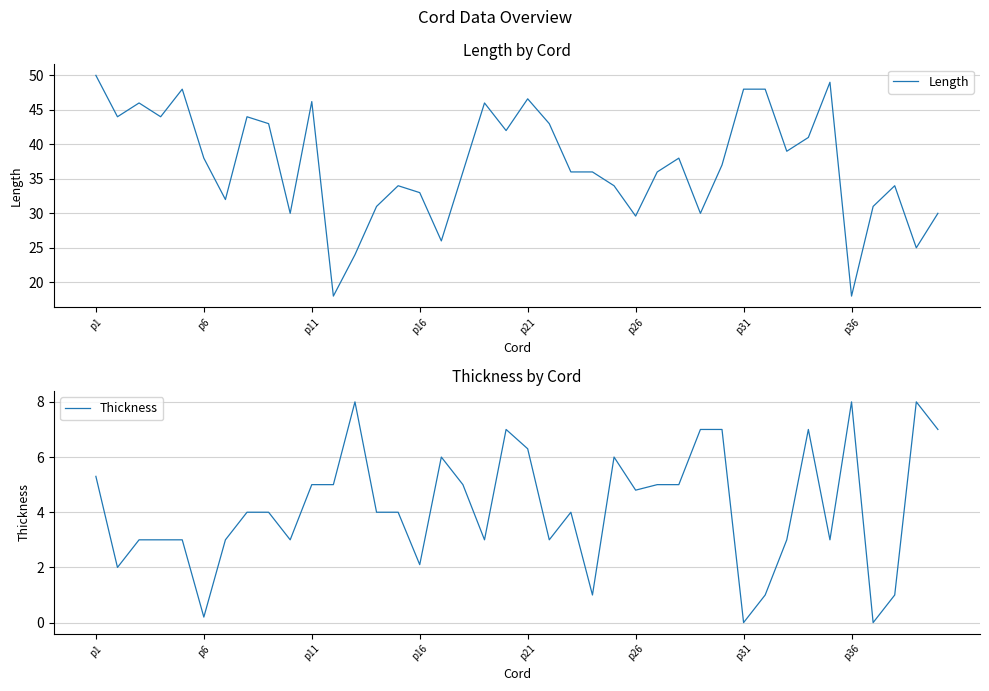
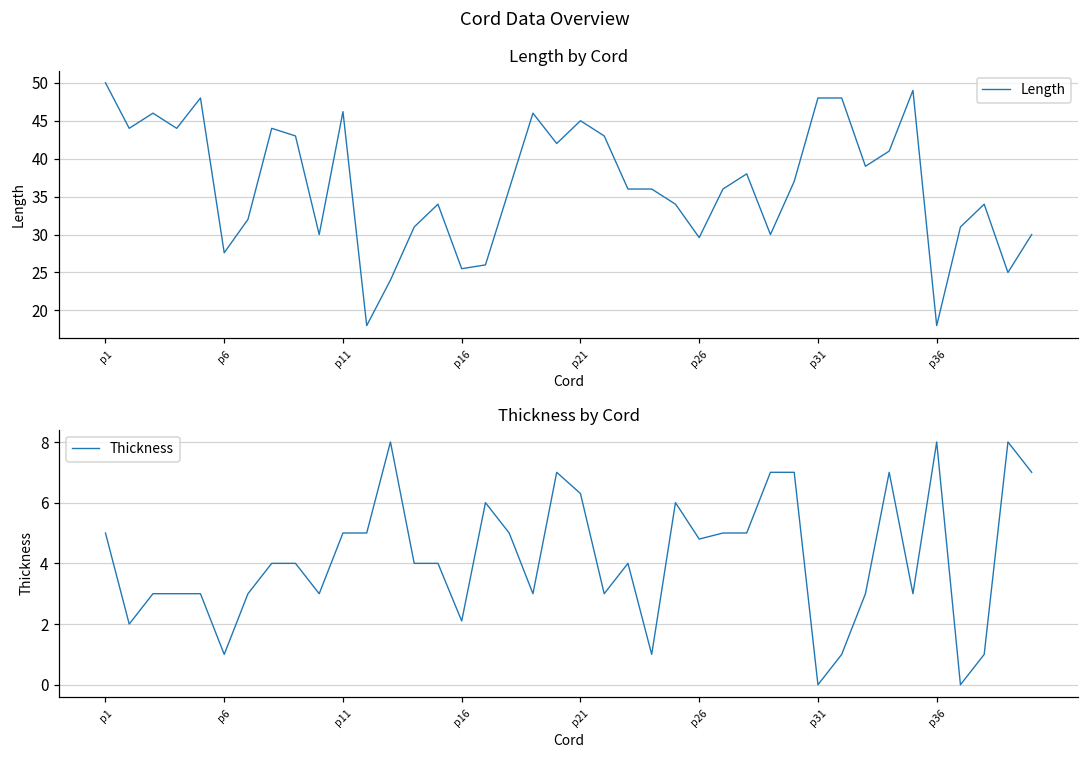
  {
    "Length by Cord": {
      "p1": 50,
-     "p6": 38,
+     "p6": 28,
      "p11": 46,
-     "p16": 33,
-     "p21": 47,
+     "p16": 26,
+     "p21": 45,
      "p26": 30,
      "p31": 48,
      "p36": 18
    },
    "Thickness by Cord": {
-     "p1": 5.3,
-     "p6": 0.2,
+     "p1": 5.0,
+     "p6": 1.0,
      "p11": 5.0,
      "p16": 2.1,
      "p21": 6.3,
      "p26": 4.8,
      "p31": 0.0,
      "p36": 8.0
    }
  }
